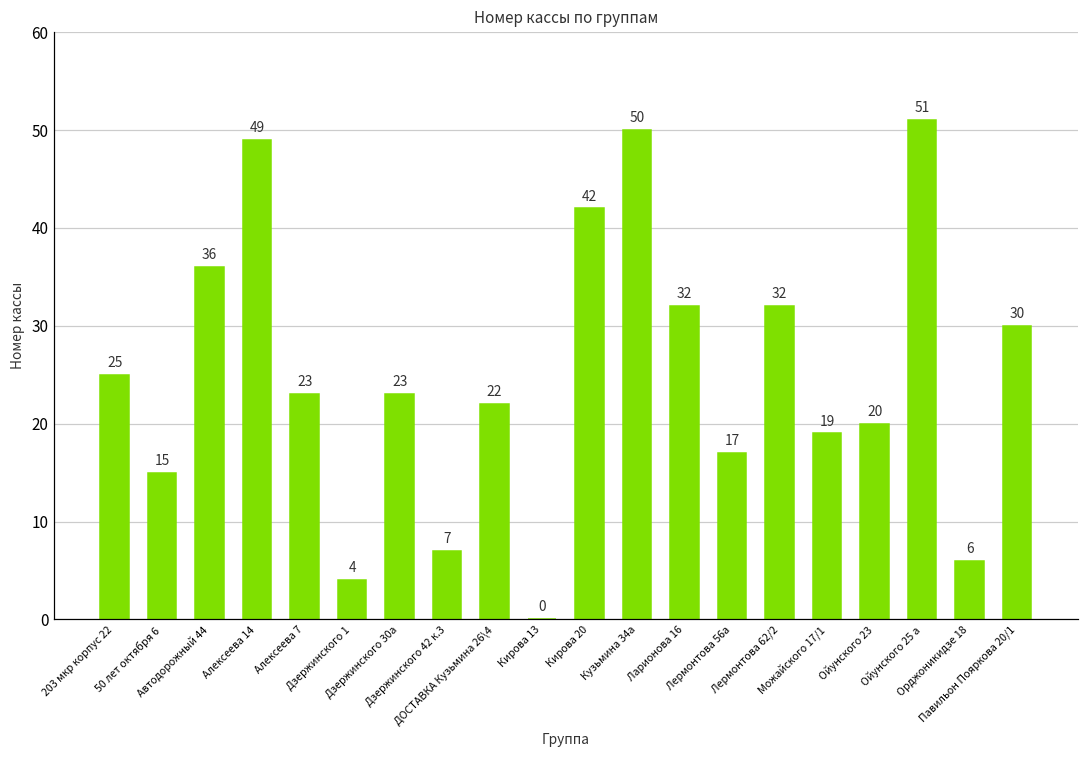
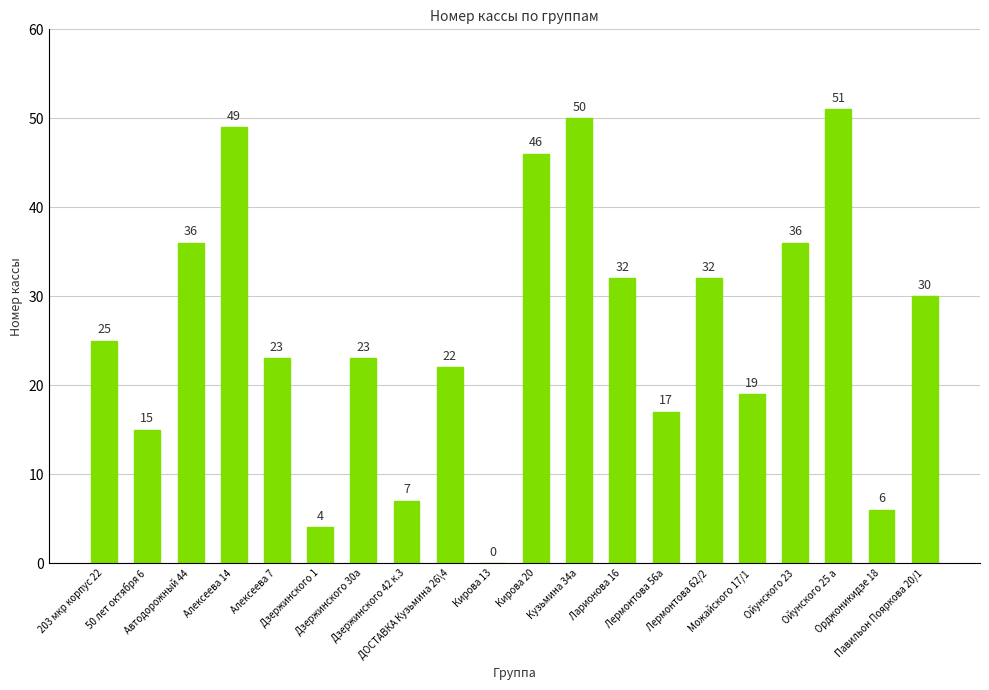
  {
    "203 мкр корпус 22": 25,
    "50 лет октября 6": 15,
    "Автодорожный 44": 36,
    "Алексеева 14": 49,
    "Алексеева 7": 23,
    "Дзержинского 1": 4,
    "Дзержинского 30а": 23,
    "Дзержинского 42 к.3": 7,
    "ДОСТАВКА Кузьмина 26\\4": 22,
    "Кирова 13": 0,
-   "Кирова 20": 42,
+   "Кирова 20": 46,
    "Кузьмина 34а": 50,
    "Ларионова 16": 32,
    "Лермонтова 56а": 17,
    "Лермонтова 62/2": 32,
    "Можайского 17/1": 19,
-   "Ойунского 23": 20,
+   "Ойунского 23": 36,
    "Ойунского 25 а": 51,
    "Орджоникидзе 18": 6,
    "Павильон Пояркова 20/1": 30
  }
